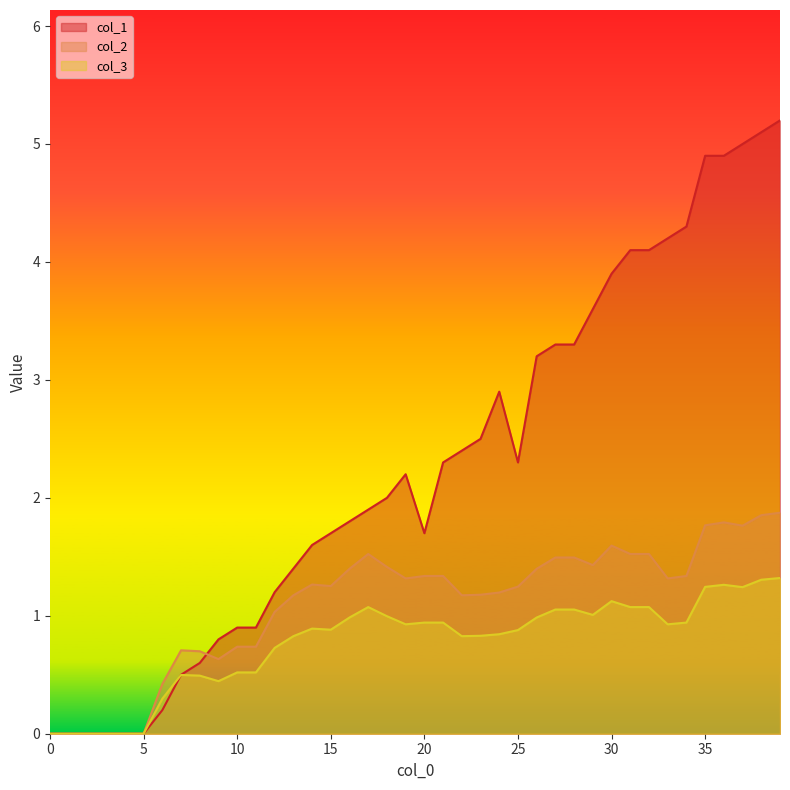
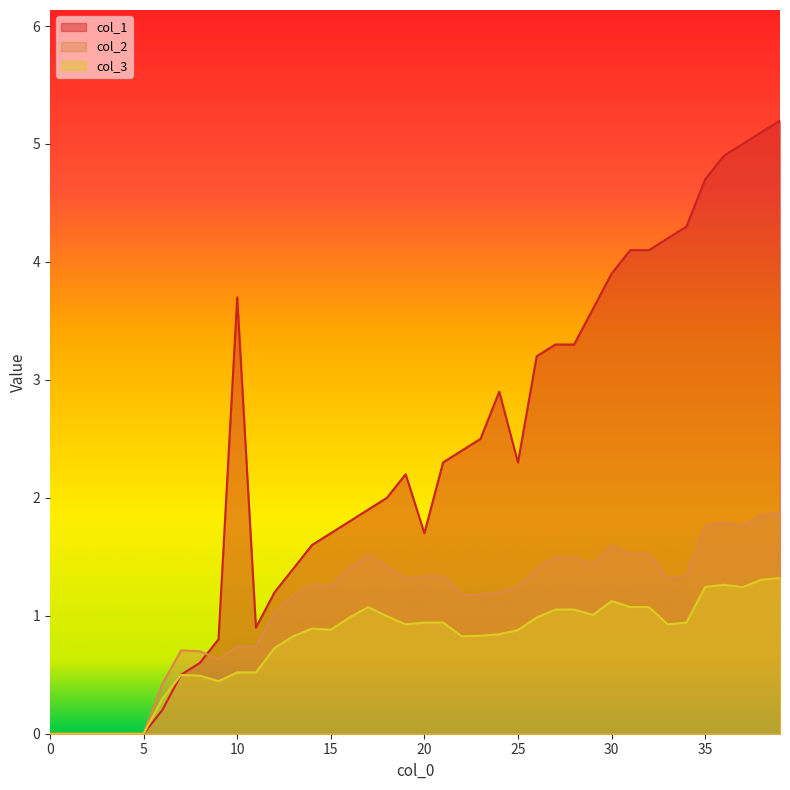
  {
    "col_1": {
-     "10": 0.9,
+     "10": 3.7,
      "15": 1.7,
      "20": 1.7,
      "25": 2.3,
      "30": 3.9,
-     "35": 4.9
+     "35": 4.7
    }
  }
